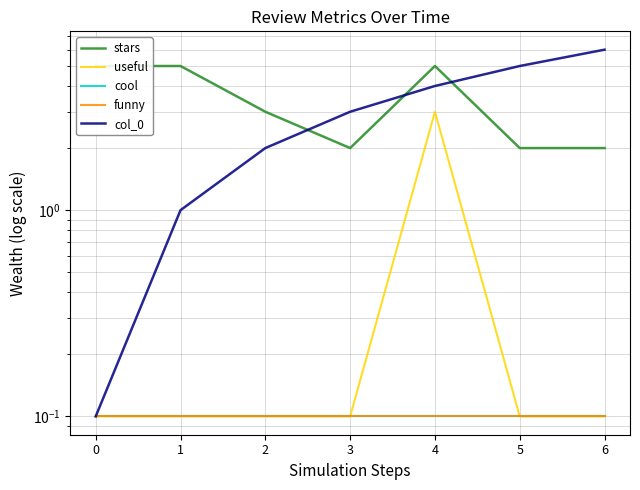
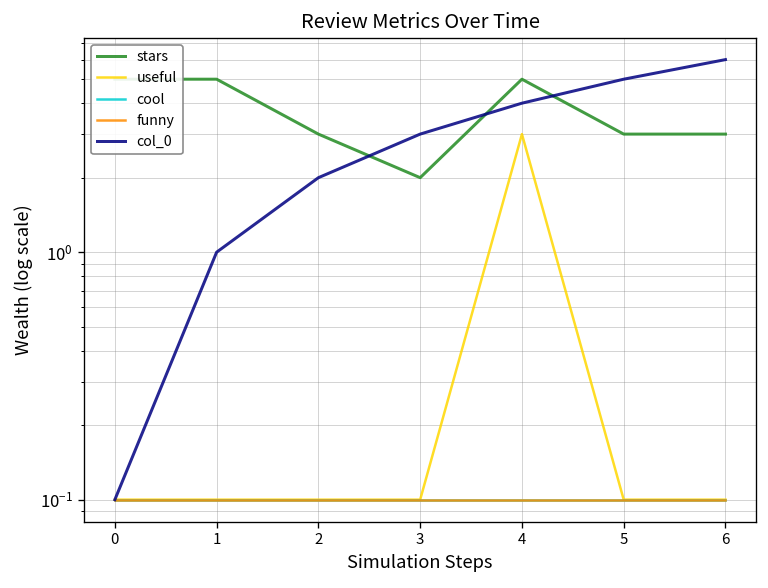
  {
    "stars": {
      "1": 5,
      "2": 3,
      "3": 2,
      "4": 5,
-     "5": 2,
-     "6": 2
+     "5": 3,
+     "6": 3
    },
    "useful": {
      "4": 3
    },
    "funny": {
      "4": 0.10
    },
    "col_0": {
      "1": 1,
      "2": 2,
      "3": 3,
      "4": 4,
      "5": 5,
      "6": 6
    }
  }
